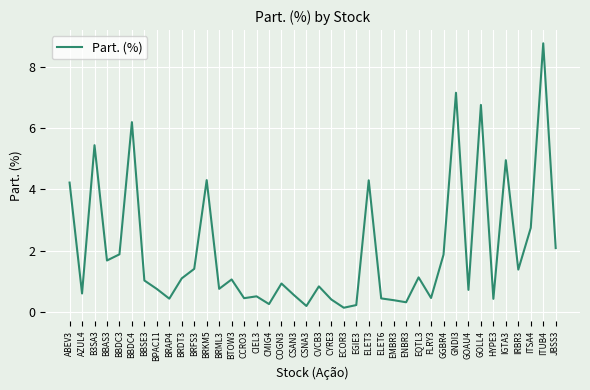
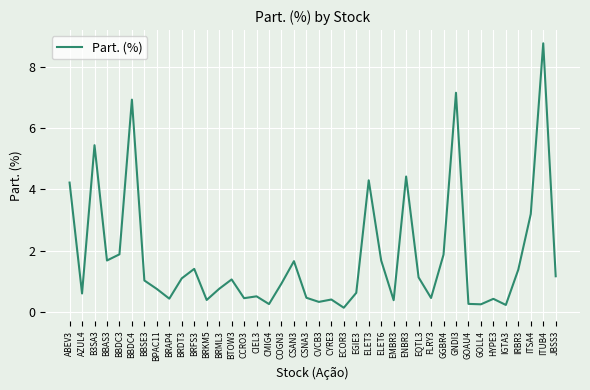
  {
    "ABEV3": 4.2,
    "AZUL4": 0.6,
    "B3SA3": 5.4,
    "BBAS3": 1.7,
    "BBDC3": 1.9,
-   "BBDC4": 6.2,
+   "BBDC4": 6.9,
    "BBSE3": 1.0,
    "BPAC11": 0.7,
    "BRAP4": 0.4,
    "BRDT3": 1.1,
    "BRFS3": 1.4,
-   "BRKM5": 4.3,
+   "BRKM5": 0.4,
    "BRML3": 0.8,
    "BTOW3": 1.1,
    "CCRO3": 0.4,
    "CIEL3": 0.5,
    "CMIG4": 0.3,
    "COGN3": 0.9,
-   "CSAN3": 0.5,
-   "CSNA3": 0.2,
-   "CVCB3": 0.8,
+   "CSAN3": 1.7,
+   "CSNA3": 0.5,
+   "CVCB3": 0.3,
    "CYRE3": 0.4,
    "ECOR3": 0.1,
-   "EGIE3": 0.2,
+   "EGIE3": 0.6,
    "ELET3": 4.3,
-   "ELET6": 0.4,
+   "ELET6": 1.7,
    "EMBR3": 0.4,
-   "ENBR3": 0.3,
+   "ENBR3": 4.4,
    "EQTL3": 1.1,
    "FLRY3": 0.5,
    "GGBR4": 1.9,
    "GNDI3": 7.2,
-   "GOAU4": 0.7,
-   "GOLL4": 6.8,
+   "GOAU4": 0.3,
+   "GOLL4": 0.2,
    "HYPE3": 0.4,
-   "IGTA3": 5.0,
+   "IGTA3": 0.2,
    "IRBR3": 1.4,
-   "ITSA4": 2.7,
+   "ITSA4": 3.2,
    "ITUB4": 8.8,
-   "JBSS3": 2.1
+   "JBSS3": 1.2
  }
